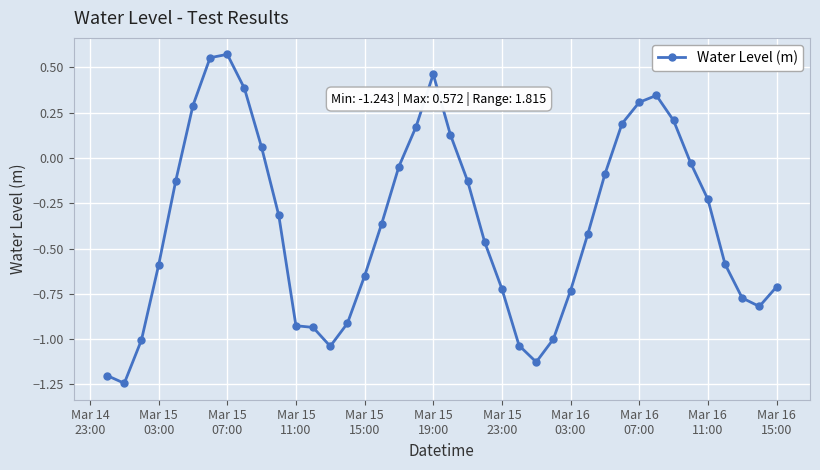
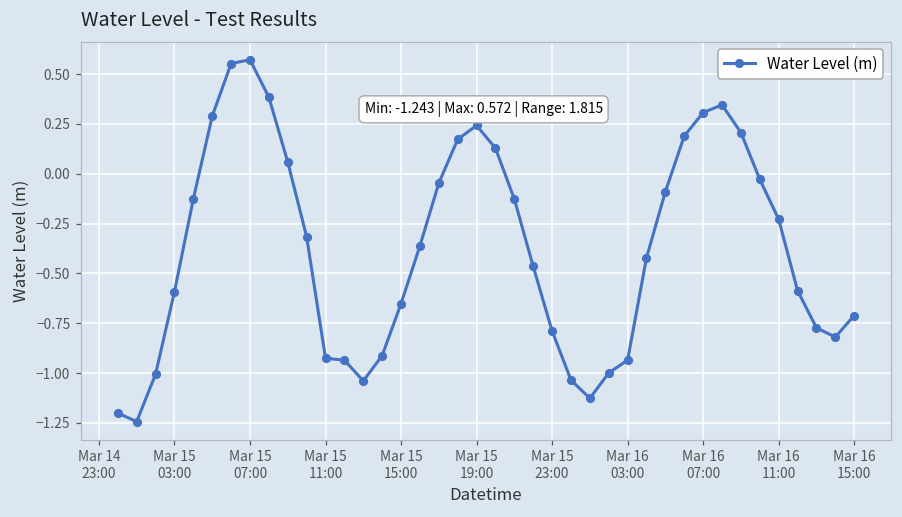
  {
    "Mar 15 03:00": -0.59,
    "Mar 15 07:00": 0.57,
    "Mar 15 11:00": -0.93,
    "Mar 15 15:00": -0.65,
-   "Mar 15 19:00": 0.46,
-   "Mar 15 23:00": -0.72,
-   "Mar 16 03:00": -0.73,
+   "Mar 15 19:00": 0.24,
+   "Mar 15 23:00": -0.79,
+   "Mar 16 03:00": -0.93,
    "Mar 16 07:00": 0.31,
    "Mar 16 11:00": -0.23,
    "Mar 16 15:00": -0.71
  }
